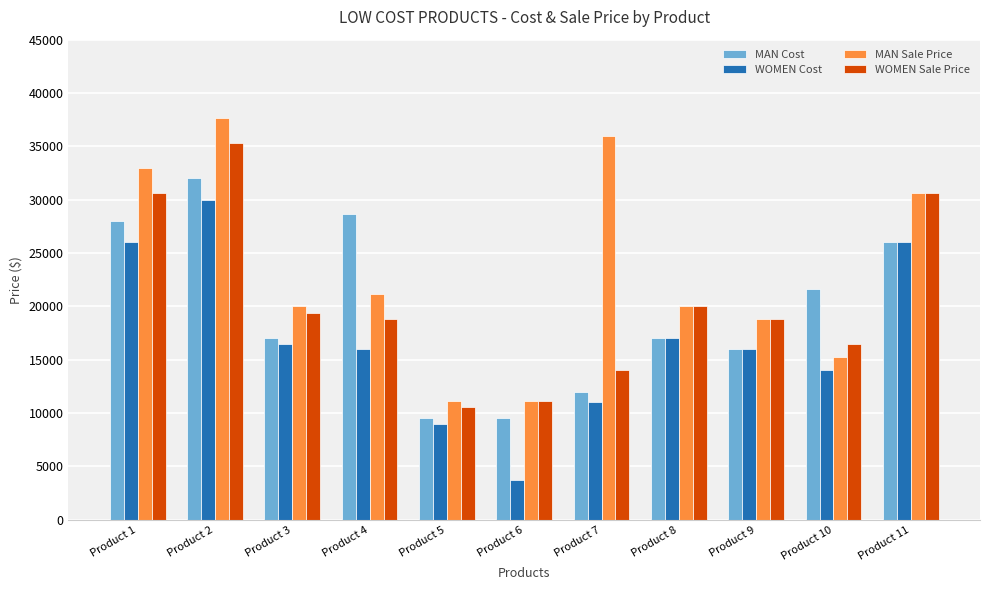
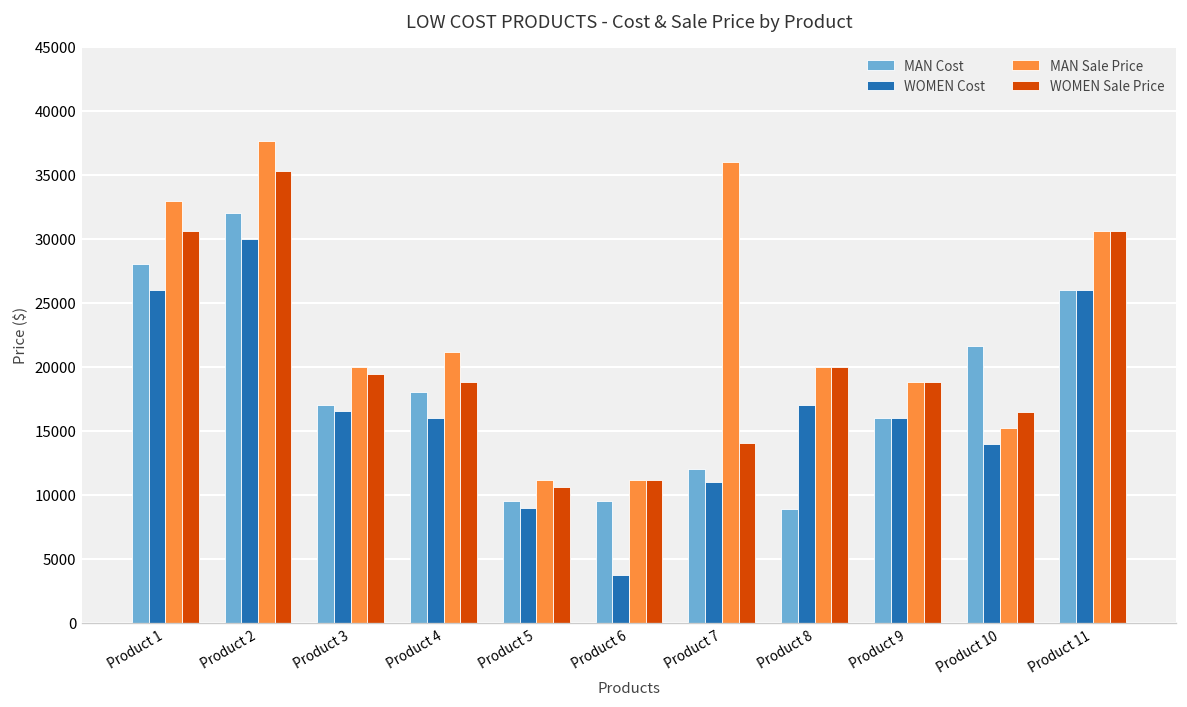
  {
    "MAN Cost": {
      "Product 1": 28000,
      "Product 2": 32000,
      "Product 3": 17000,
-     "Product 4": 28600,
+     "Product 4": 18000,
      "Product 5": 9500,
      "Product 6": 9500,
      "Product 7": 12000,
-     "Product 8": 17000,
+     "Product 8": 8900,
      "Product 9": 16000,
      "Product 10": 21600,
      "Product 11": 26000
    },
    "WOMEN Cost": {
      "Product 1": 26000,
      "Product 2": 30000,
      "Product 3": 16500,
      "Product 4": 16000,
      "Product 5": 9000,
      "Product 6": 3700,
      "Product 7": 11000,
      "Product 8": 17000,
      "Product 9": 16000,
      "Product 10": 14000,
      "Product 11": 26000
    },
    "MAN Sale Price": {
      "Product 1": 32900,
      "Product 2": 37600,
      "Product 3": 20000,
      "Product 4": 21200,
      "Product 5": 11200,
      "Product 6": 11200,
      "Product 7": 36000,
      "Product 8": 20000,
      "Product 9": 18800,
      "Product 10": 15200,
      "Product 11": 30600
    },
    "WOMEN Sale Price": {
      "Product 1": 30600,
      "Product 2": 35300,
      "Product 3": 19400,
      "Product 4": 18800,
      "Product 5": 10600,
      "Product 6": 11200,
      "Product 7": 14100,
      "Product 8": 20000,
      "Product 9": 18800,
      "Product 10": 16500,
      "Product 11": 30600
    }
  }
